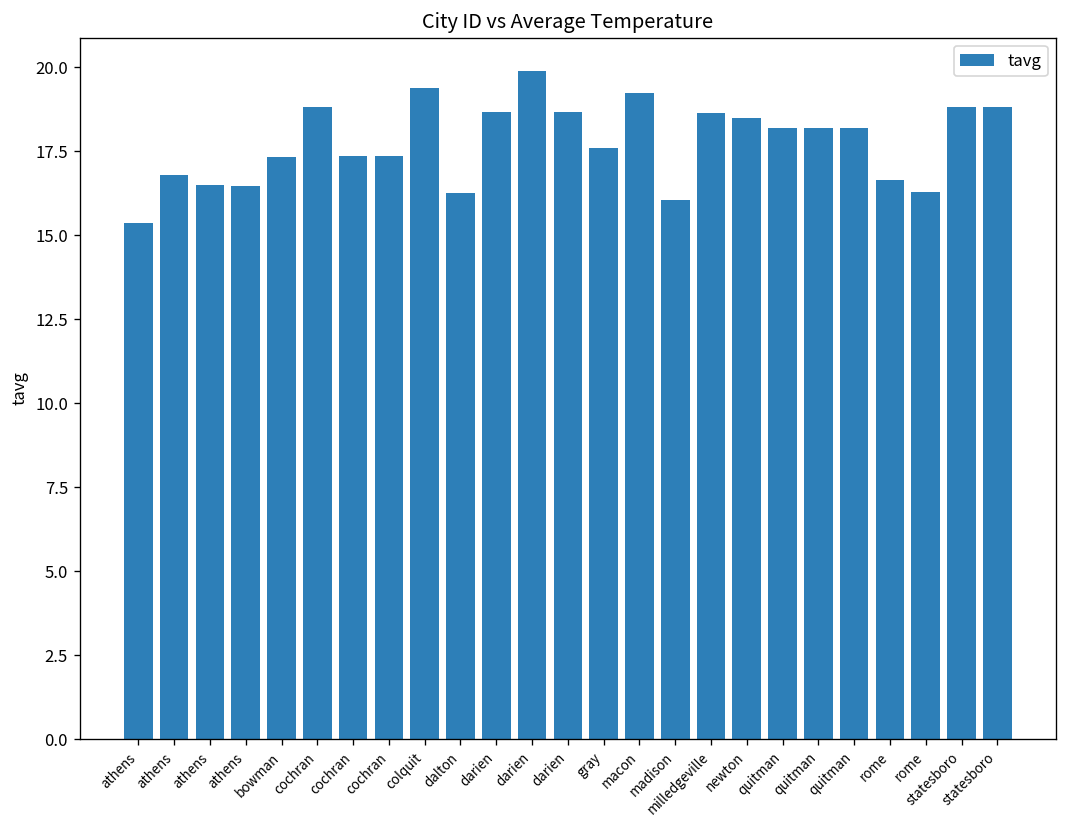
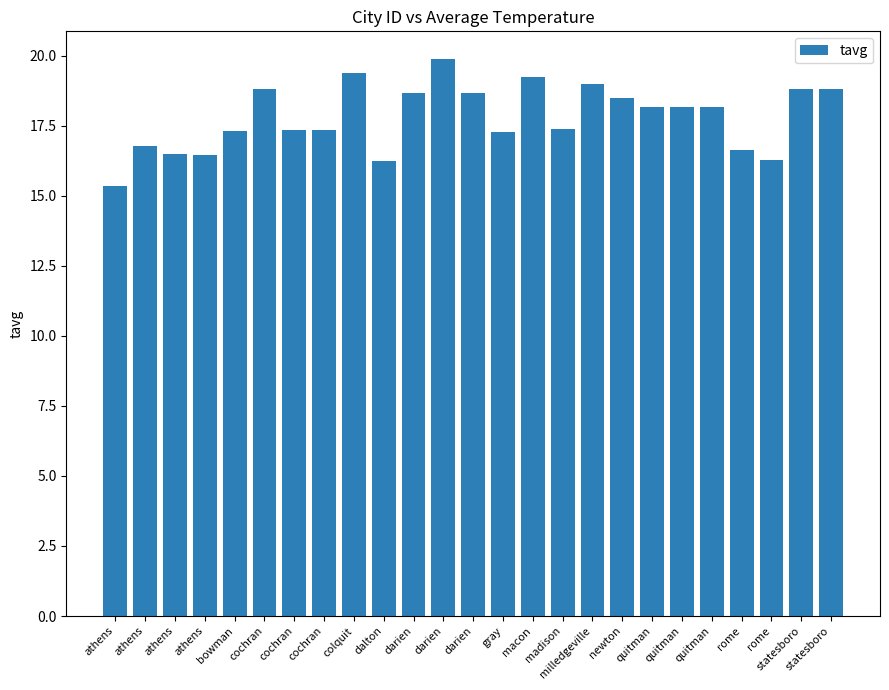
  {
    "bowman": 17.3,
    "colquit": 19.4,
    "dalton": 16.2,
-   "gray": 17.6,
+   "gray": 17.3,
    "macon": 19.2,
-   "madison": 16.0,
-   "milledgeville": 18.6,
+   "madison": 17.4,
+   "milledgeville": 19.0,
    "newton": 18.5
  }
